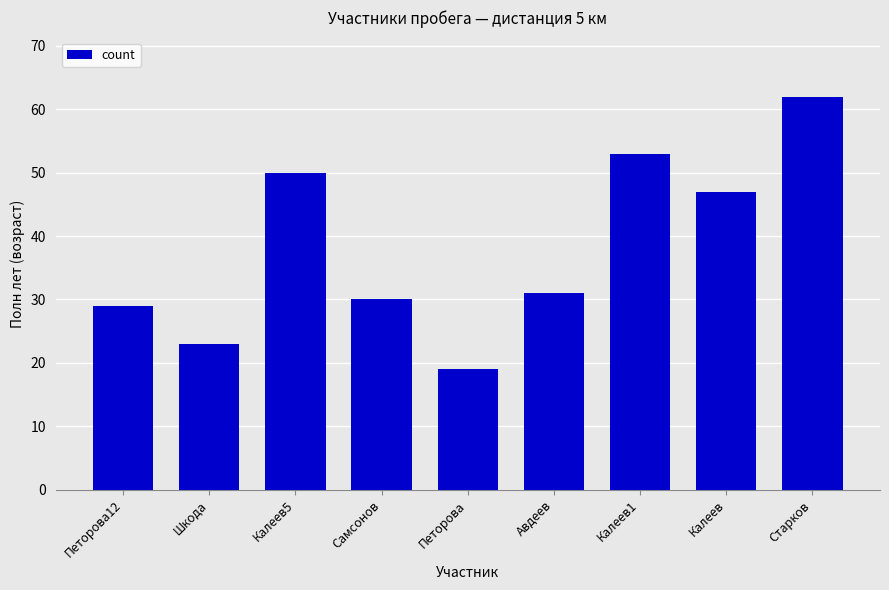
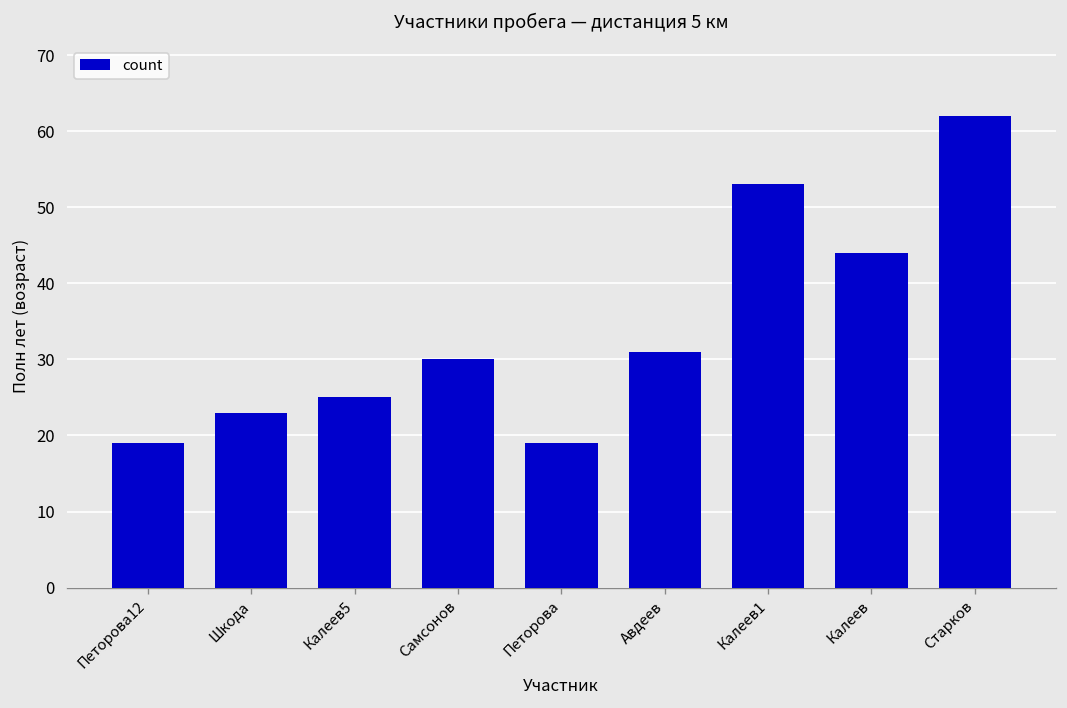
  {
-   "Петорова12": 29,
+   "Петорова12": 19,
    "Шкода": 23,
-   "Калеев5": 50,
+   "Калеев5": 25,
    "Самсонов": 30,
    "Петорова": 19,
    "Авдеев": 31,
    "Калеев1": 53,
-   "Калеев": 47,
+   "Калеев": 44,
    "Старков": 62
  }
